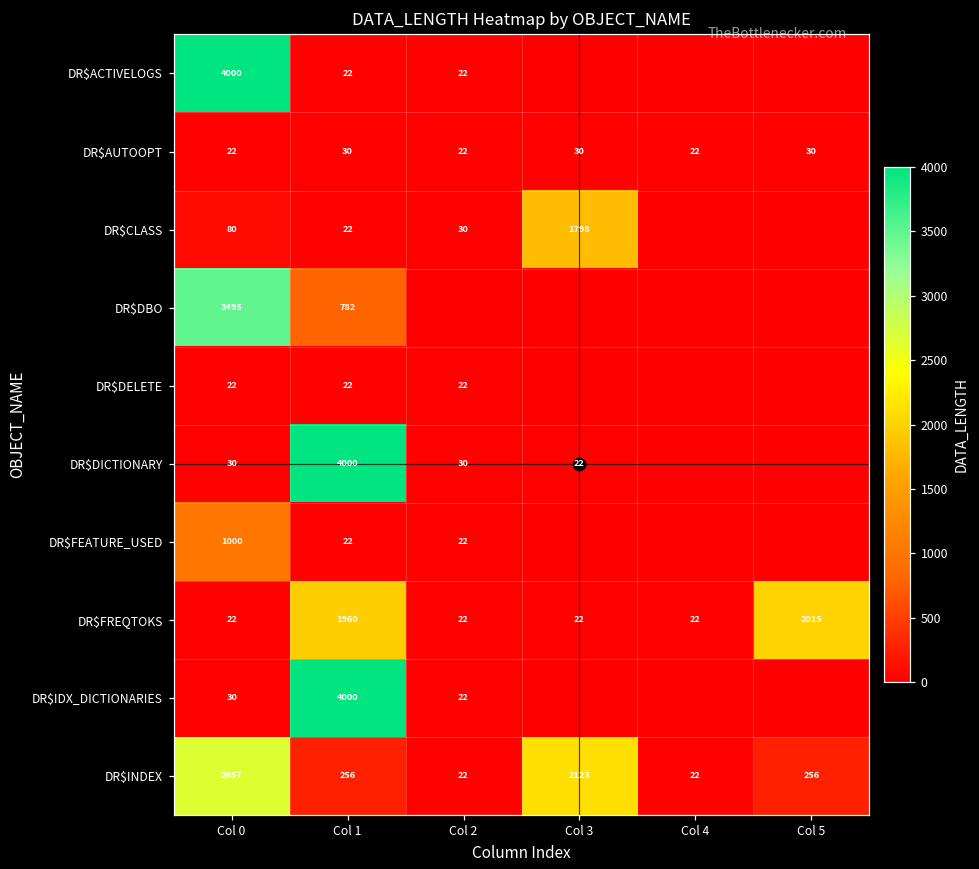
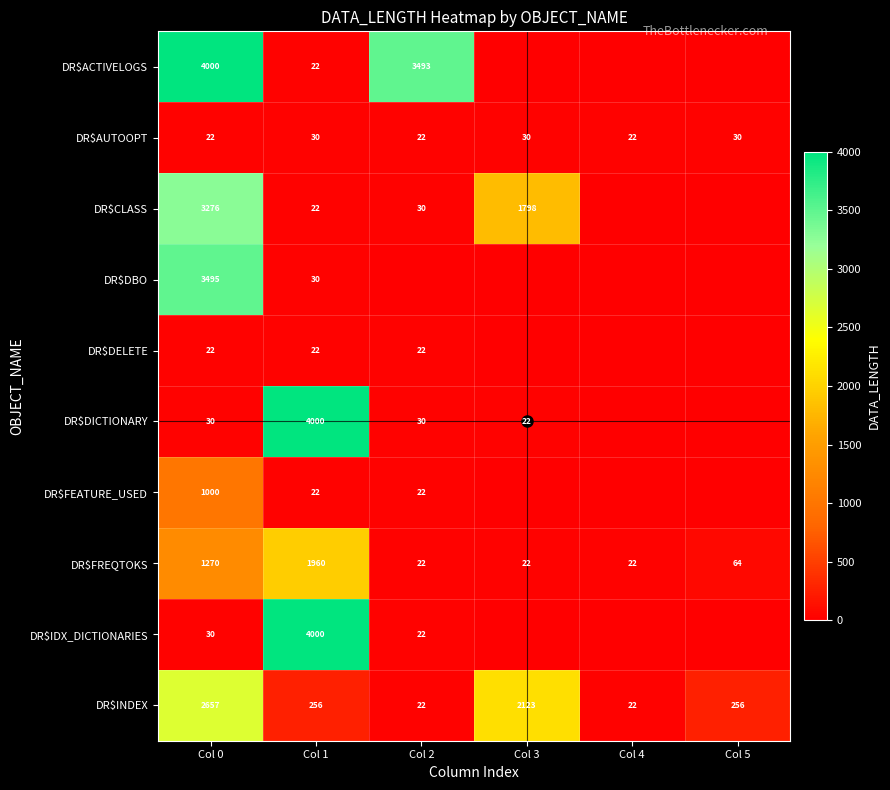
  {
    "DR$ACTIVELOGS": {
      "Col 0": 4000,
      "Col 1": 22,
-     "Col 2": 22
+     "Col 2": 3493
    },
    "DR$AUTOOPT": {
      "Col 0": 22,
      "Col 1": 30,
      "Col 2": 22,
      "Col 3": 30,
      "Col 4": 22,
      "Col 5": 30
    },
    "DR$CLASS": {
-     "Col 0": 80,
+     "Col 0": 3276,
      "Col 1": 22,
      "Col 2": 30,
      "Col 3": 1798
    },
    "DR$DBO": {
      "Col 0": 3495,
-     "Col 1": 782
+     "Col 1": 30
    },
    "DR$DELETE": {
      "Col 0": 22,
      "Col 1": 22,
      "Col 2": 22
    },
    "DR$DICTIONARY": {
      "Col 0": 30,
      "Col 1": 4000,
      "Col 2": 30
    },
    "DR$FEATURE_USED": {
      "Col 0": 1000,
      "Col 1": 22,
      "Col 2": 22
    },
    "DR$FREQTOKS": {
-     "Col 0": 22,
+     "Col 0": 1270,
      "Col 1": 1960,
      "Col 2": 22,
      "Col 3": 22,
      "Col 4": 22,
-     "Col 5": 2015
+     "Col 5": 64
    },
    "DR$IDX_DICTIONARIES": {
      "Col 0": 30,
      "Col 1": 4000,
      "Col 2": 22
    },
    "DR$INDEX": {
      "Col 0": 2657,
      "Col 1": 256,
      "Col 2": 22,
      "Col 3": 2123,
      "Col 4": 22,
      "Col 5": 256
    }
  }
